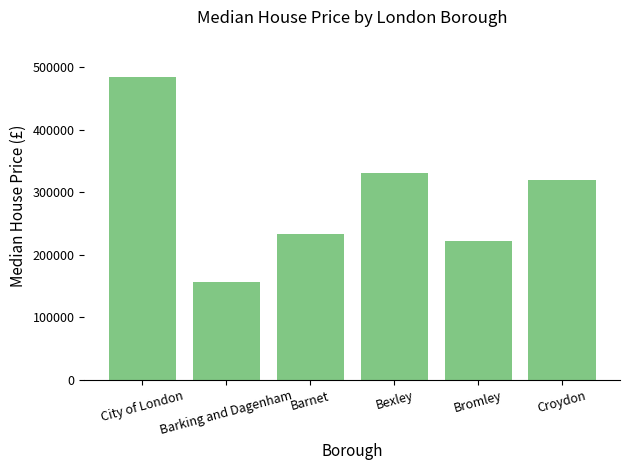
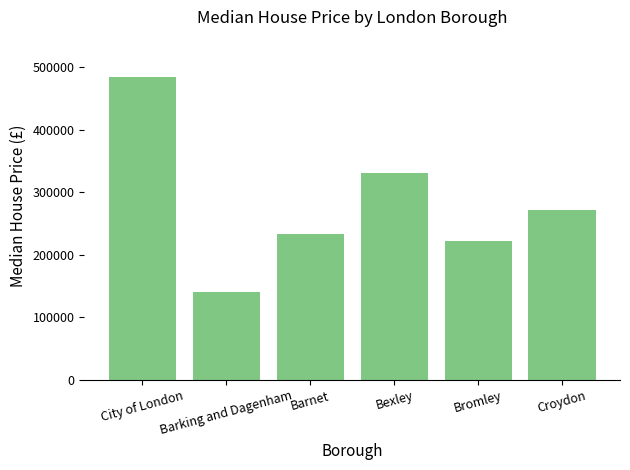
  {
    "City of London": 490000,
-   "Barking and Dagenham": 160000,
+   "Barking and Dagenham": 140000,
    "Barnet": 230000,
    "Bexley": 330000,
    "Bromley": 220000,
-   "Croydon": 320000
+   "Croydon": 270000
  }
